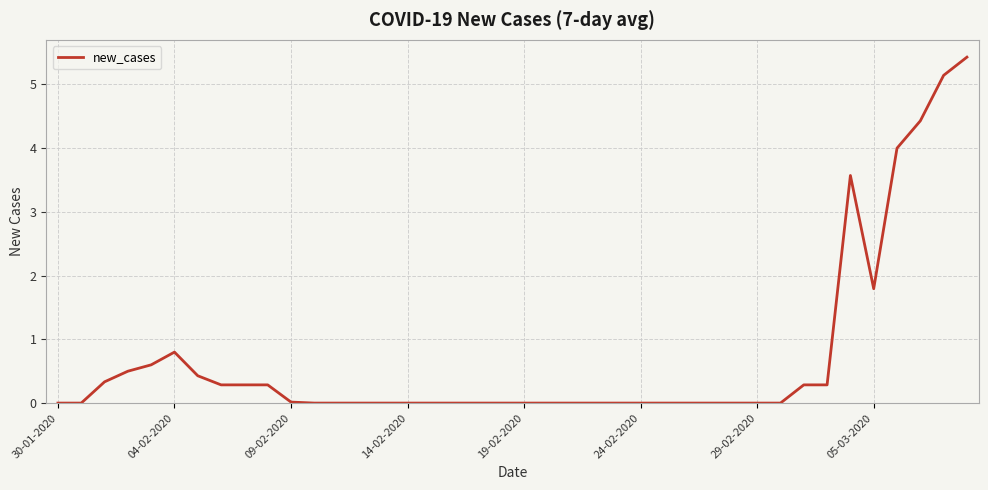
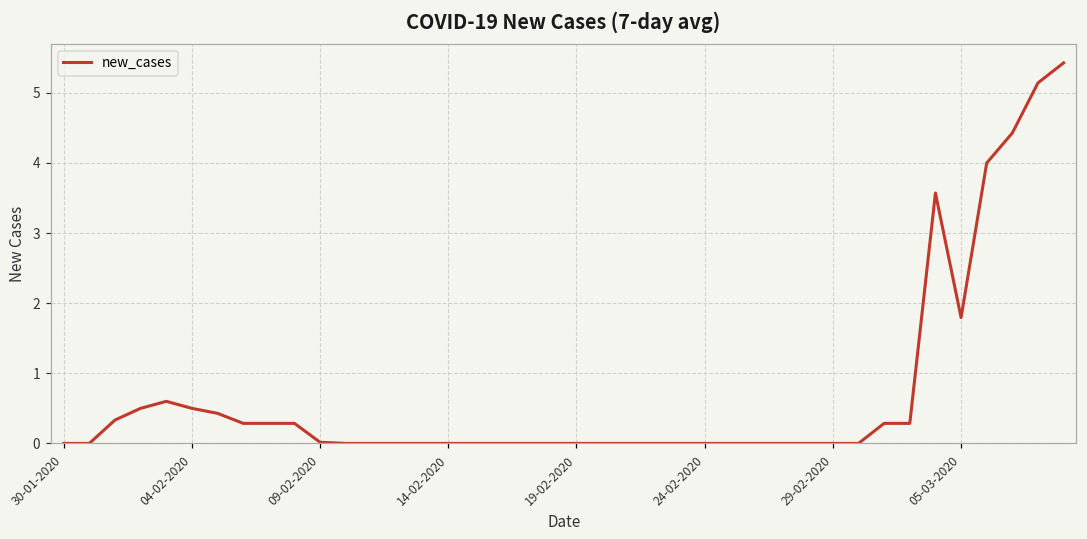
  {
    "30-01-2020": 0.0,
-   "04-02-2020": 0.8,
+   "04-02-2020": 0.5,
    "09-02-2020": 0.0,
    "14-02-2020": 0.0,
    "19-02-2020": 0.0,
    "24-02-2020": 0.0,
    "29-02-2020": 0.0,
    "05-03-2020": 1.8
  }
